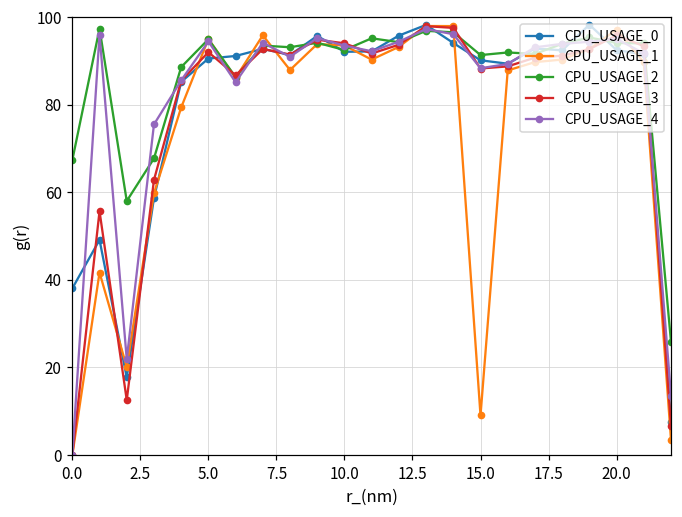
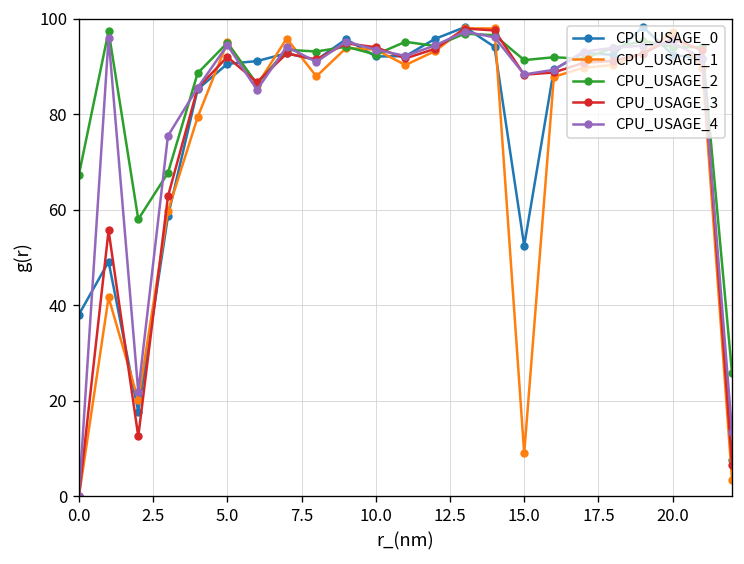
  {
    "CPU_USAGE_0": {
      "0.0": 38,
      "5.0": 91,
-     "15.0": 90
+     "15.0": 52
    },
    "CPU_USAGE_1": {
      "15.0": 9
    },
    "CPU_USAGE_2": {
      "0.0": 67,
      "15.0": 91
    },
    "CPU_USAGE_3": {
      "5.0": 92
    }
  }
